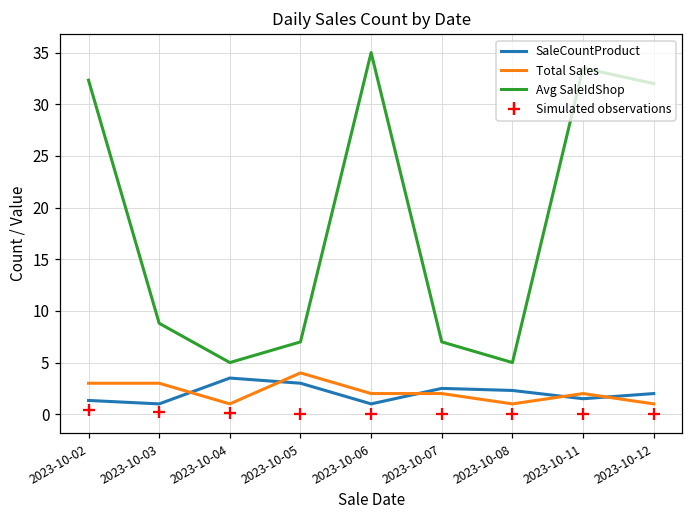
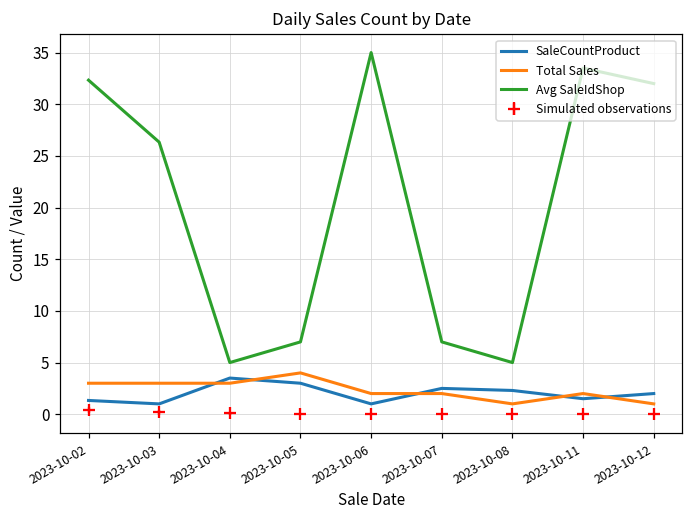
  {
    "SaleCountProduct": {
      "2023-10-02": 1,
      "2023-10-03": 1,
      "2023-10-04": 4,
      "2023-10-05": 3,
      "2023-10-06": 1,
      "2023-10-07": 3,
      "2023-10-08": 2,
      "2023-10-11": 2,
      "2023-10-12": 2
    },
    "Total Sales": {
      "2023-10-02": 3,
      "2023-10-03": 3,
-     "2023-10-04": 1,
+     "2023-10-04": 3,
      "2023-10-05": 4,
      "2023-10-06": 2,
      "2023-10-07": 2,
      "2023-10-08": 1,
      "2023-10-11": 2,
      "2023-10-12": 1
    },
    "Avg SaleIdShop": {
      "2023-10-02": 32,
-     "2023-10-03": 9,
+     "2023-10-03": 26,
      "2023-10-04": 5,
      "2023-10-05": 7,
      "2023-10-06": 35,
      "2023-10-07": 7,
      "2023-10-08": 5
    }
  }
